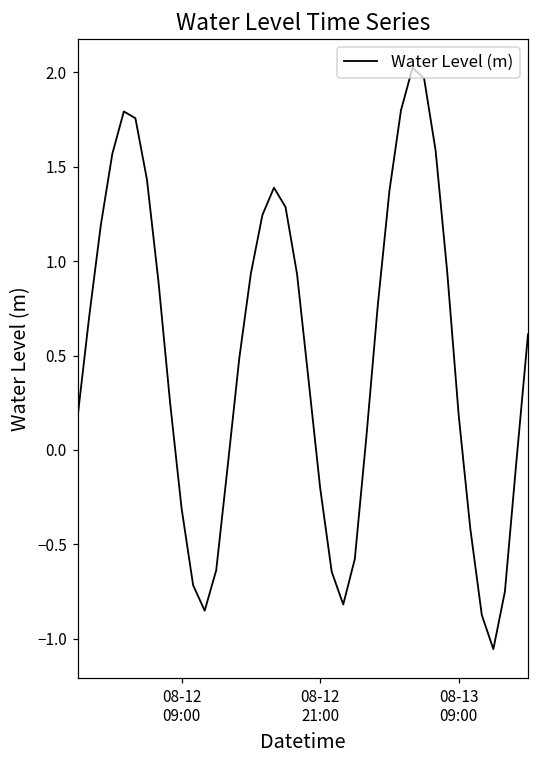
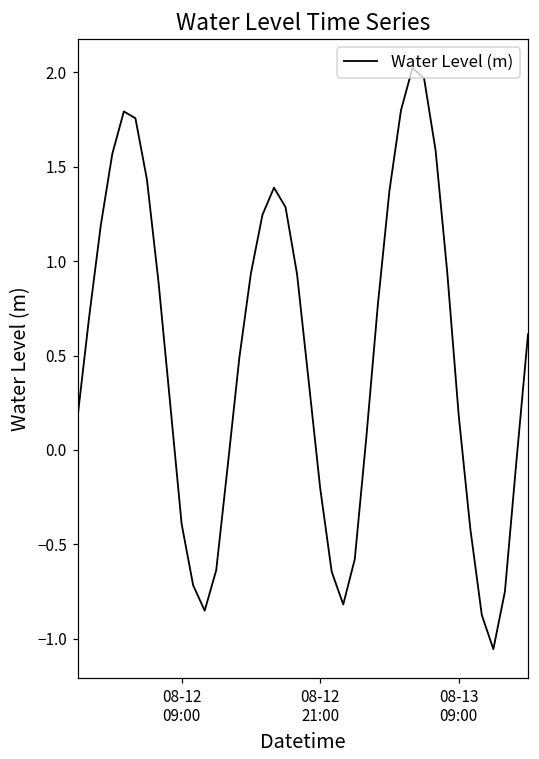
  {
-   "08-12 09:00": -0.31,
+   "08-12 09:00": -0.39,
    "08-12 21:00": -0.20,
    "08-13 09:00": 0.18
  }
